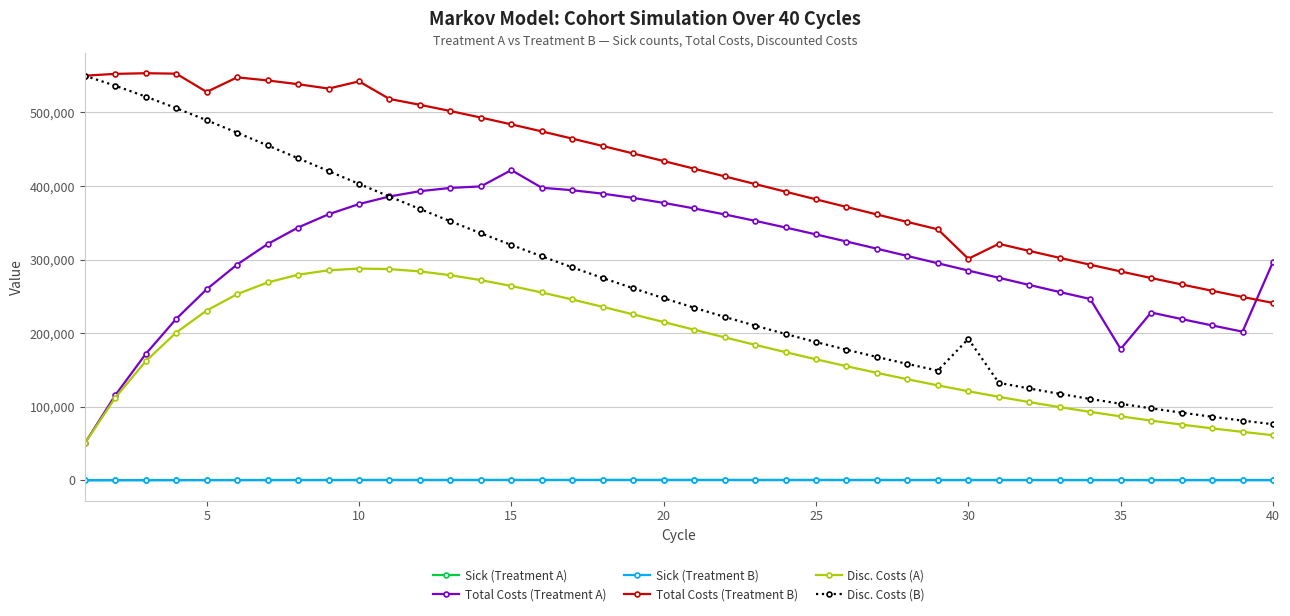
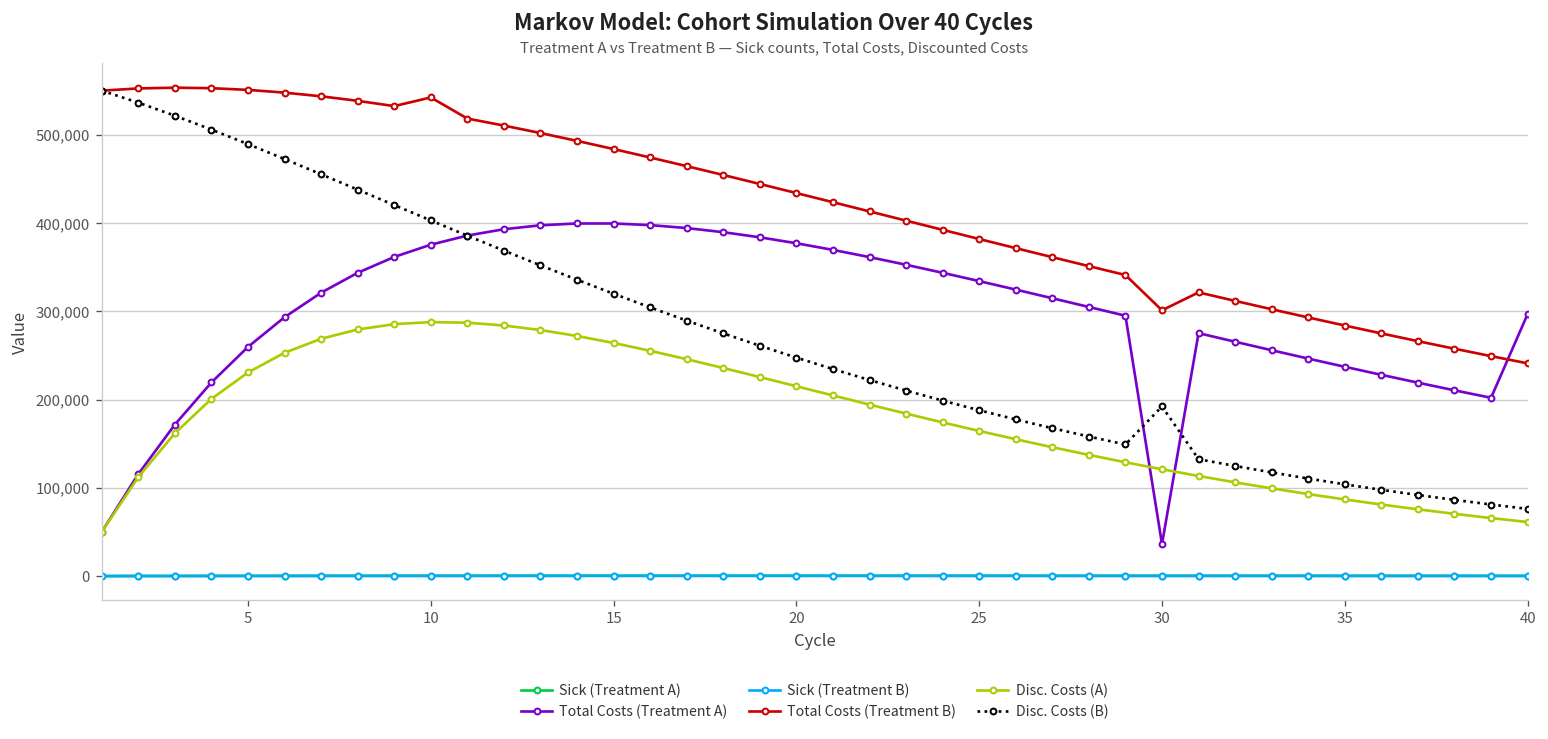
  {
    "Sick (Treatment B)": {
      "5": "0",
      "10": "0",
      "15": "0",
      "20": "0",
      "25": "0",
      "30": "0",
      "35": "0",
      "40": "0"
    },
    "Total Costs (Treatment A)": {
      "5": "260,000",
      "10": "380,000",
-     "15": "420,000",
+     "15": "400,000",
      "20": "380,000",
      "25": "330,000",
-     "30": "290,000",
-     "35": "180,000",
+     "30": "40,000",
+     "35": "240,000",
      "40": "300,000"
    },
    "Total Costs (Treatment B)": {
-     "5": "530,000",
+     "5": "550,000",
      "10": "540,000",
      "15": "480,000",
      "20": "430,000",
      "25": "380,000",
      "30": "300,000",
      "35": "280,000",
      "40": "240,000"
    },
    "Disc. Costs (A)": {
      "5": "230,000",
      "10": "290,000",
      "15": "260,000",
      "20": "220,000",
      "25": "160,000",
      "30": "120,000",
      "35": "90,000",
      "40": "60,000"
    },
    "Disc. Costs (B)": {
      "5": "490,000",
      "10": "400,000",
      "15": "320,000",
      "20": "250,000",
      "25": "190,000",
      "30": "190,000",
      "35": "100,000",
      "40": "80,000"
    }
  }
